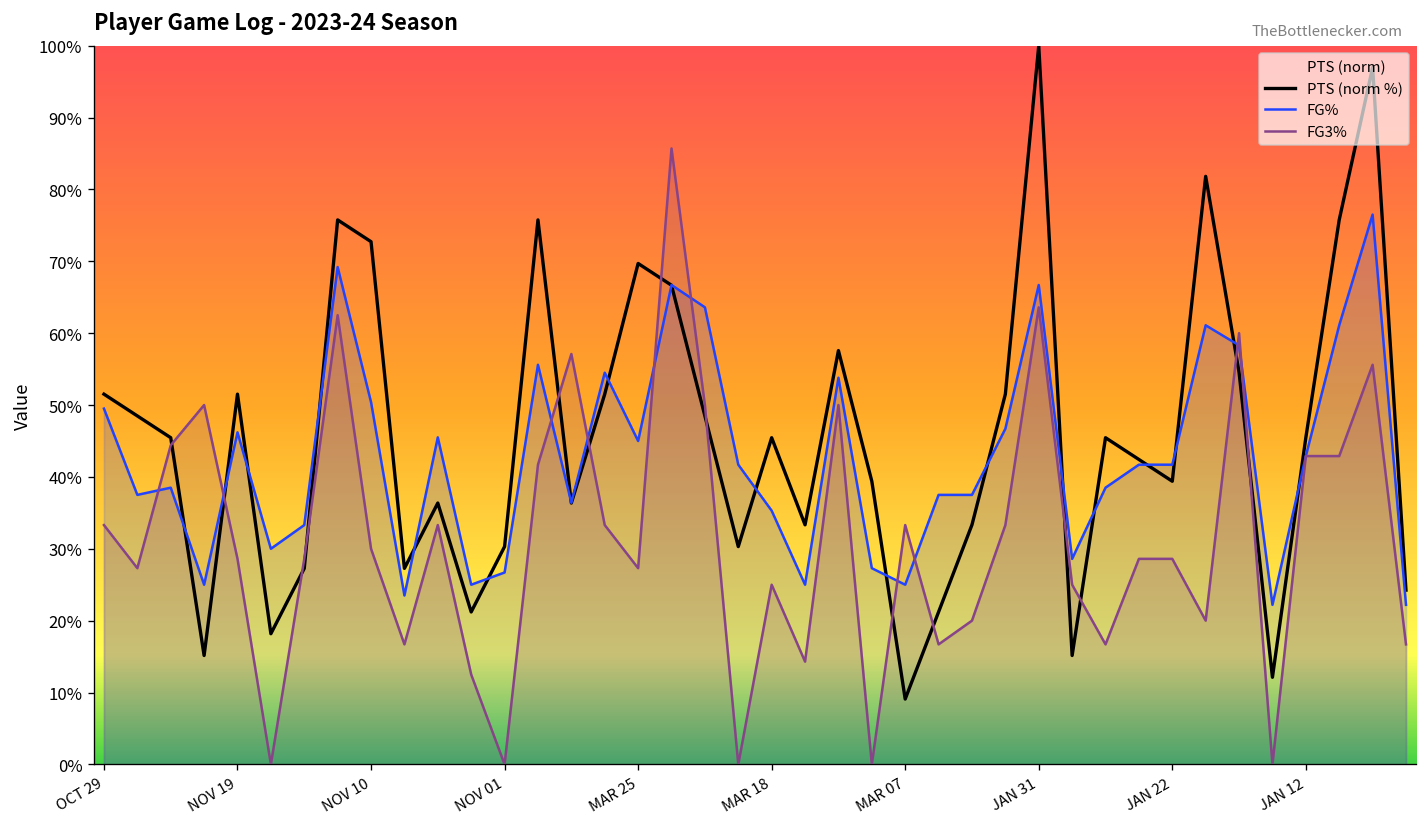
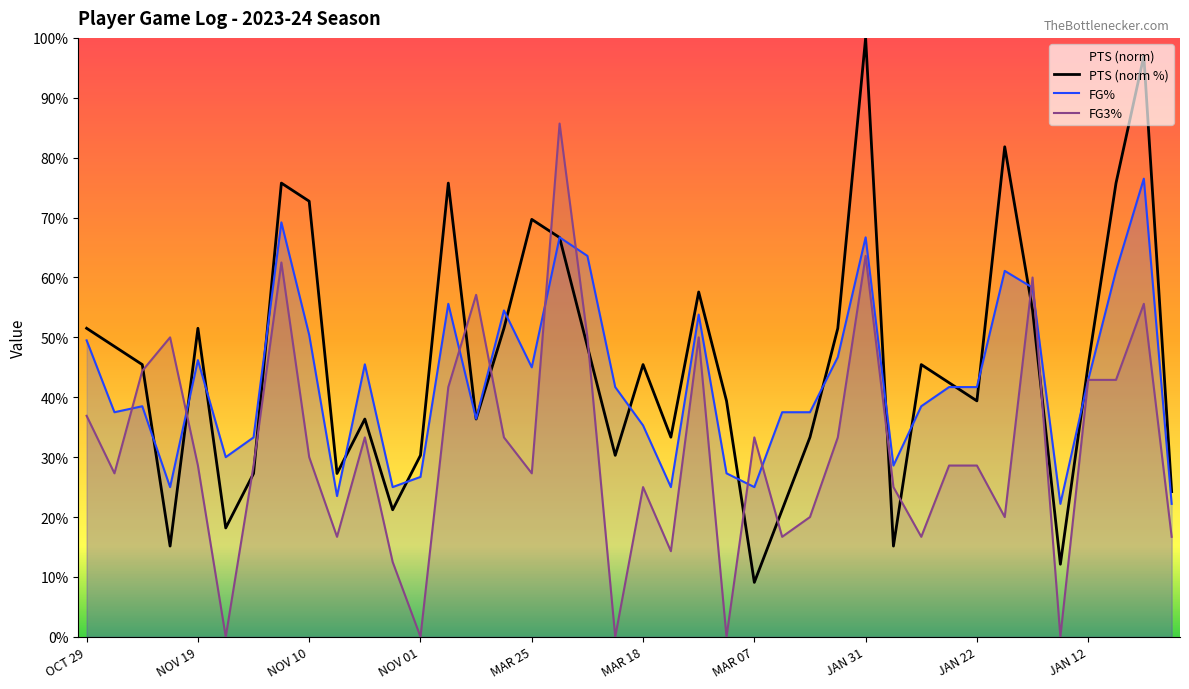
  {
    "PTS (norm)": {
      "OCT 29": "52%",
      "NOV 19": "52%",
      "NOV 10": "73%",
      "NOV 01": "30%",
      "MAR 25": "70%",
      "MAR 18": "45%",
      "MAR 07": "9%",
      "JAN 31": "100%",
      "JAN 22": "39%",
      "JAN 12": "45%"
    },
    "FG%": {
      "OCT 29": "50%",
      "NOV 19": "46%",
      "NOV 10": "50%",
      "NOV 01": "27%",
      "MAR 25": "45%",
      "MAR 18": "35%",
      "MAR 07": "25%",
      "JAN 31": "67%",
      "JAN 22": "42%"
    },
    "FG3%": {
-     "OCT 29": "33%",
+     "OCT 29": "37%",
      "NOV 19": "29%",
      "NOV 10": "30%",
      "NOV 01": "0%",
      "MAR 25": "27%",
      "MAR 18": "25%",
      "MAR 07": "33%",
      "JAN 31": "64%",
      "JAN 22": "29%"
    }
  }
